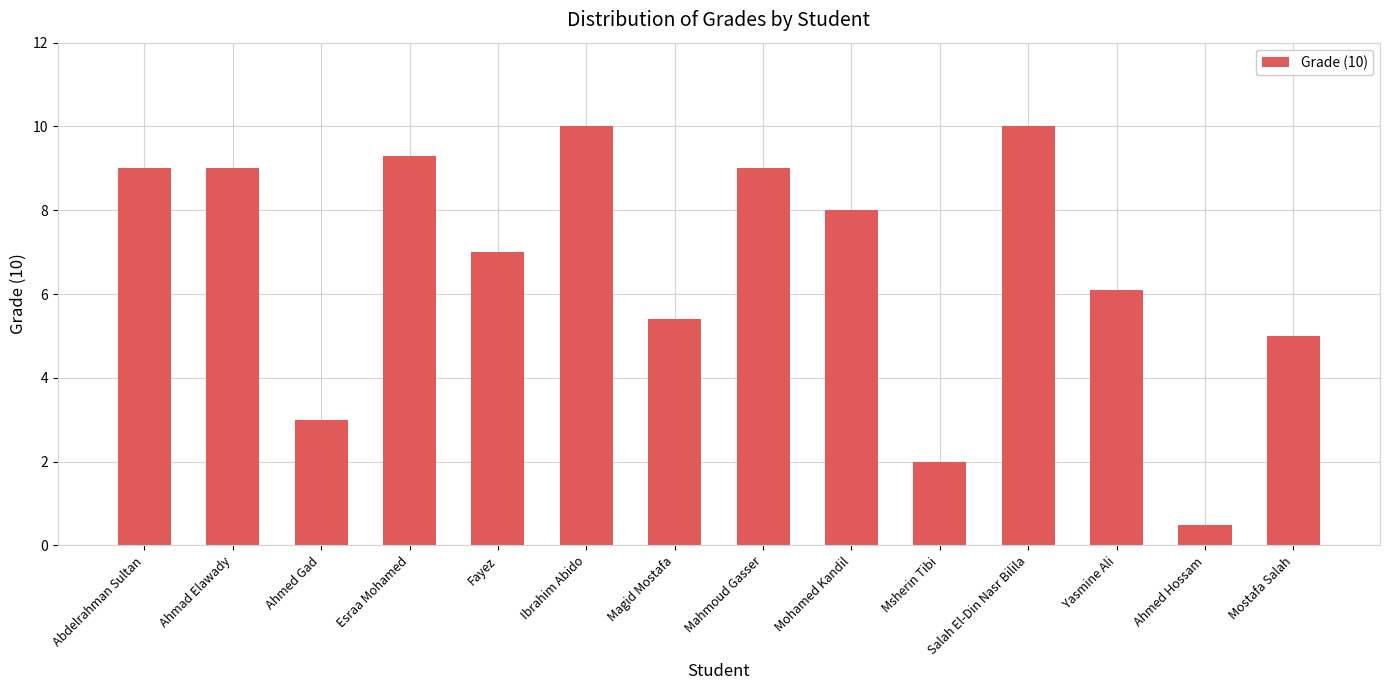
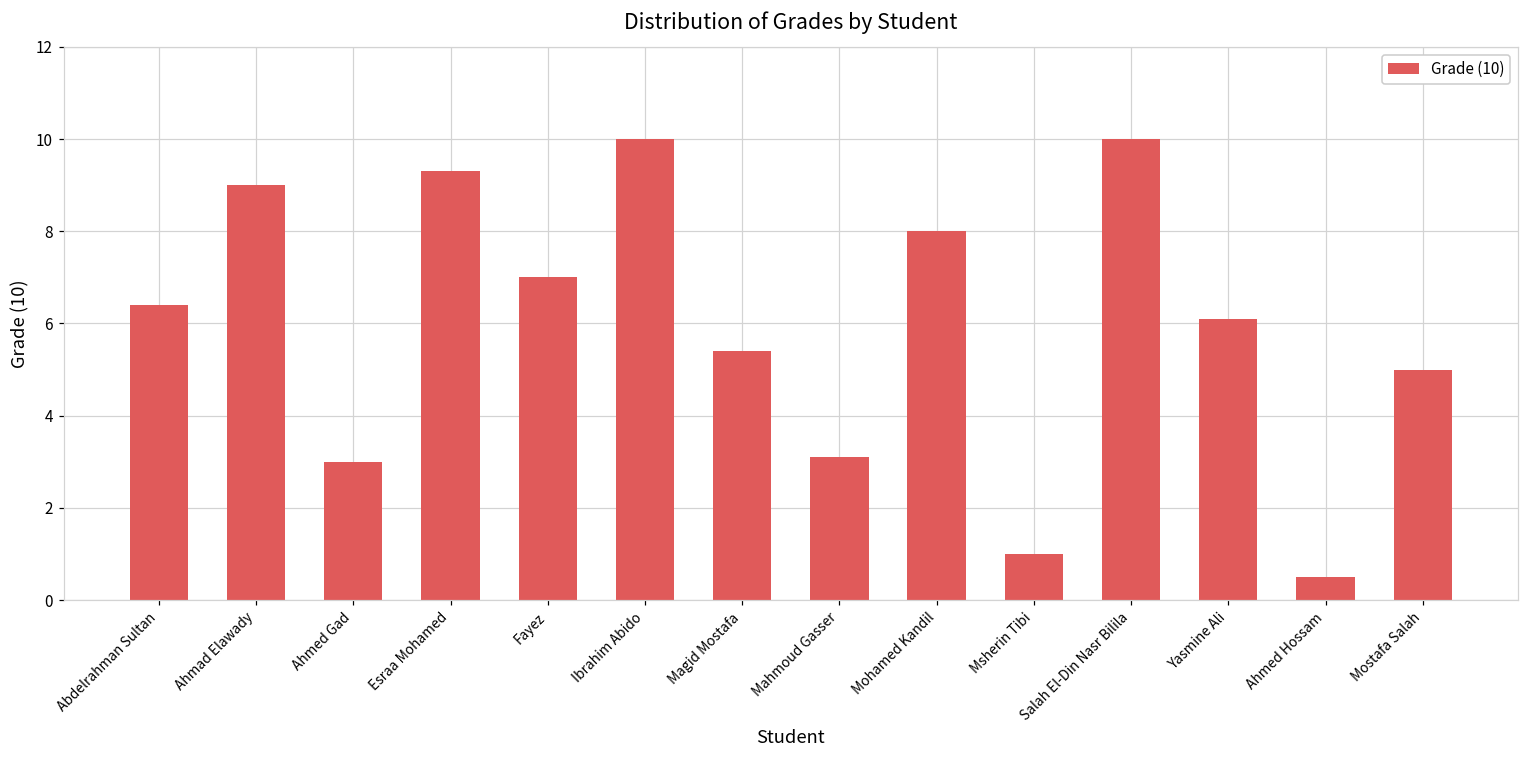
  {
-   "Abdelrahman Sultan": 9.0,
+   "Abdelrahman Sultan": 6.4,
    "Ahmad Elawady": 9.0,
    "Ahmed Gad": 3.0,
    "Esraa Mohamed": 9.3,
    "Fayez": 7.0,
    "Ibrahim Abido": 10.0,
    "Magid Mostafa": 5.4,
-   "Mahmoud Gasser": 9.0,
+   "Mahmoud Gasser": 3.1,
    "Mohamed Kandil": 8.0,
-   "Msherin Tibi": 2,
+   "Msherin Tibi": 1,
    "Salah El-Din Nasr Bilila": 10.0,
    "Yasmine Ali": 6.1,
    "Ahmed Hossam": 0.5,
    "Mostafa Salah": 5.0
  }
